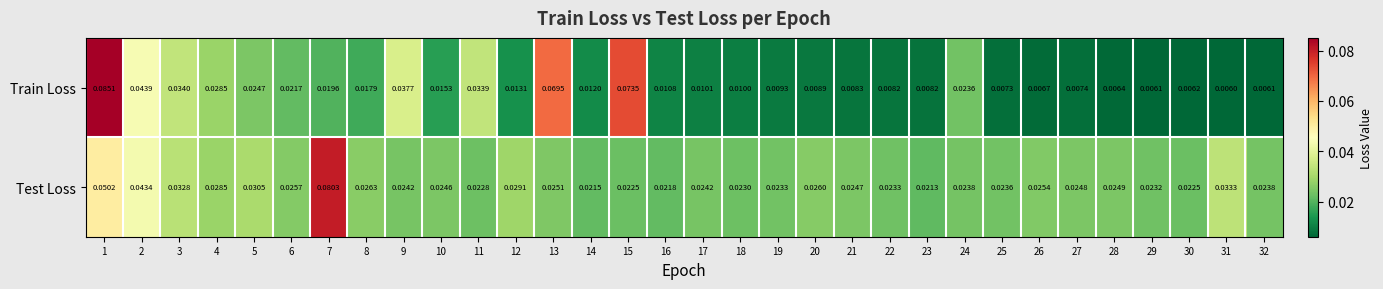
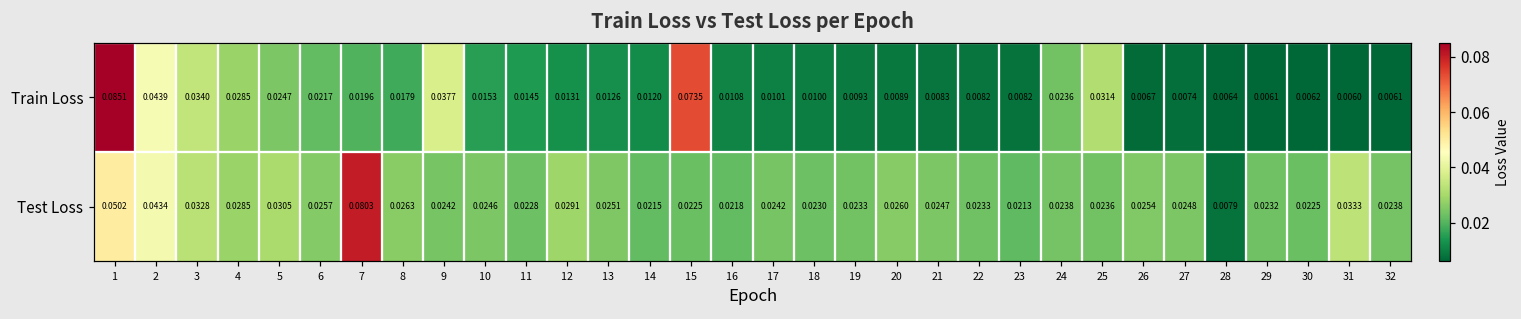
  {
    "Train Loss": {
      "1": 0.0851,
      "2": 0.0439,
      "3": 0.0340,
      "4": 0.0285,
      "5": 0.0247,
      "6": 0.0217,
      "7": 0.0196,
      "8": 0.0179,
      "9": 0.0377,
      "10": 0.0153,
-     "11": 0.0339,
+     "11": 0.0145,
      "12": 0.0131,
-     "13": 0.0695,
+     "13": 0.0126,
      "14": 0.0120,
      "15": 0.0735,
      "16": 0.0108,
      "17": 0.0101,
      "18": 0.0100,
      "19": 0.0093,
      "20": 0.0089,
      "21": 0.0083,
      "22": 0.0082,
      "23": 0.0082,
      "24": 0.0236,
-     "25": 0.0073,
+     "25": 0.0314,
      "26": 0.0067,
      "27": 0.0074,
      "28": 0.0064,
      "29": 0.0061,
      "30": 0.0062,
      "31": 0.0060,
      "32": 0.0061
    },
    "Test Loss": {
      "1": 0.0502,
      "2": 0.0434,
      "3": 0.0328,
      "4": 0.0285,
      "5": 0.0305,
      "6": 0.0257,
      "7": 0.0803,
      "8": 0.0263,
      "9": 0.0242,
      "10": 0.0246,
      "11": 0.0228,
      "12": 0.0291,
      "13": 0.0251,
      "14": 0.0215,
      "15": 0.0225,
      "16": 0.0218,
      "17": 0.0242,
      "18": 0.0230,
      "19": 0.0233,
      "20": 0.0260,
      "21": 0.0247,
      "22": 0.0233,
      "23": 0.0213,
      "24": 0.0238,
      "25": 0.0236,
      "26": 0.0254,
      "27": 0.0248,
-     "28": 0.0249,
+     "28": 0.0079,
      "29": 0.0232,
      "30": 0.0225,
      "31": 0.0333,
      "32": 0.0238
    }
  }
